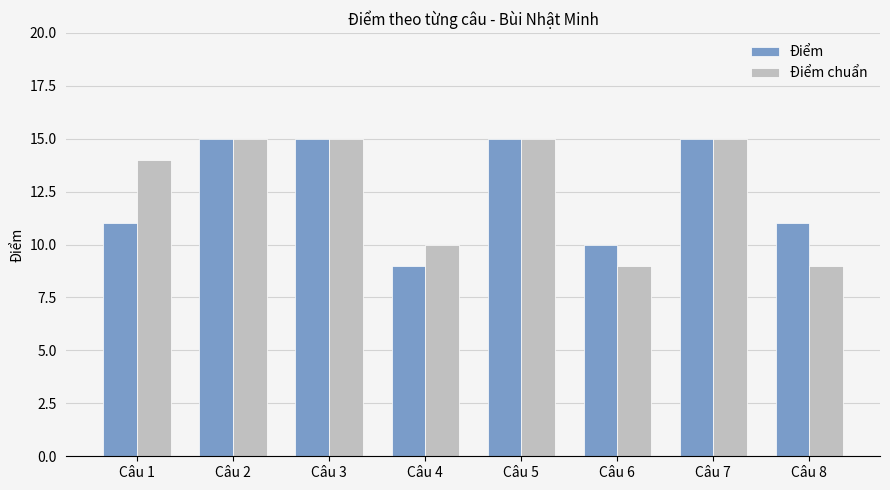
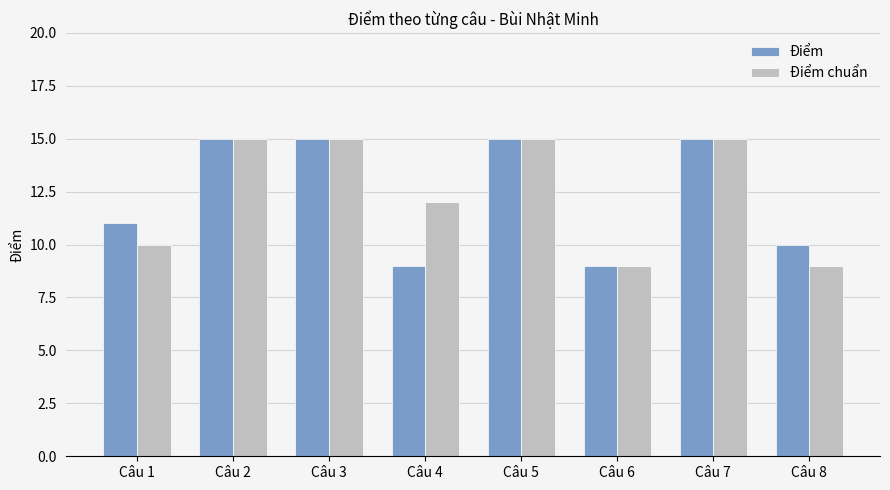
  {
    "Điểm": {
      "Câu 1": 11,
      "Câu 2": 15,
      "Câu 3": 15,
      "Câu 4": 9,
      "Câu 5": 15,
-     "Câu 6": 10,
+     "Câu 6": 9,
      "Câu 7": 15,
-     "Câu 8": 11
+     "Câu 8": 10
    },
    "Điểm chuẩn": {
-     "Câu 1": 14,
+     "Câu 1": 10,
      "Câu 2": 15,
      "Câu 3": 15,
-     "Câu 4": 10,
+     "Câu 4": 12,
      "Câu 5": 15,
      "Câu 6": 9,
      "Câu 7": 15,
      "Câu 8": 9
    }
  }
